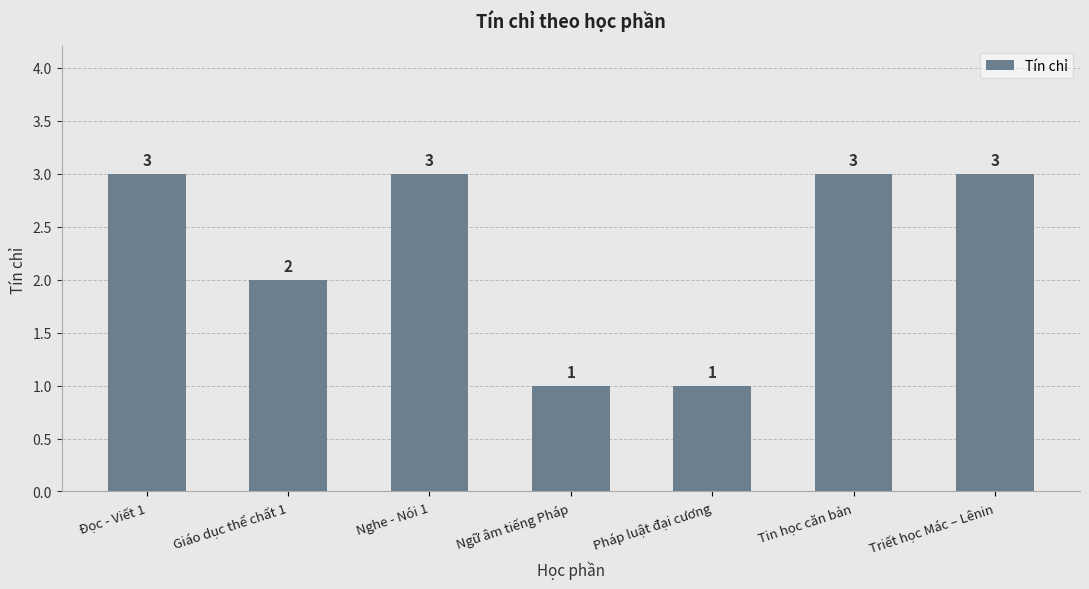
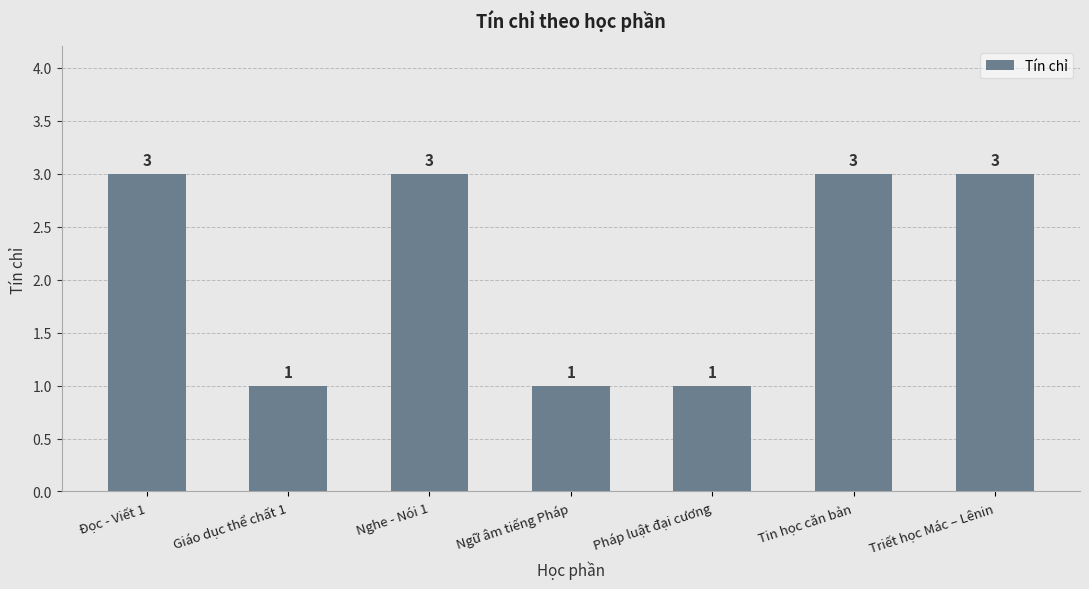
  {
    "Đọc - Viết 1": 3,
-   "Giáo dục thể chất 1": 2,
+   "Giáo dục thể chất 1": 1,
    "Nghe - Nói 1": 3,
    "Ngữ âm tiếng Pháp": 1,
    "Pháp luật đại cương": 1,
    "Tin học căn bản": 3,
    "Triết học Mác – Lênin": 3
  }
